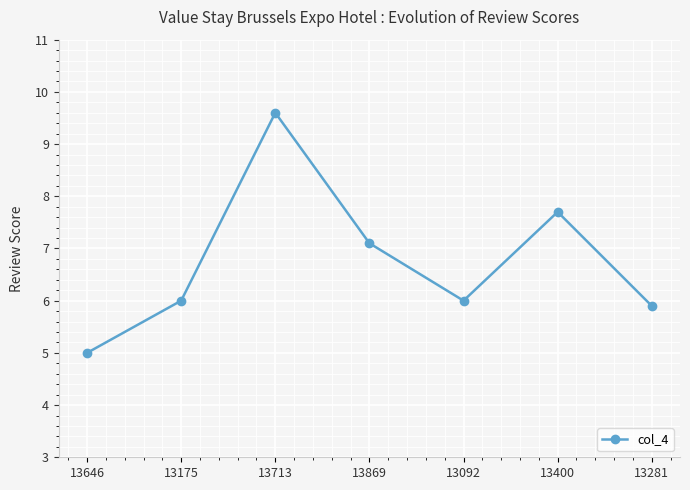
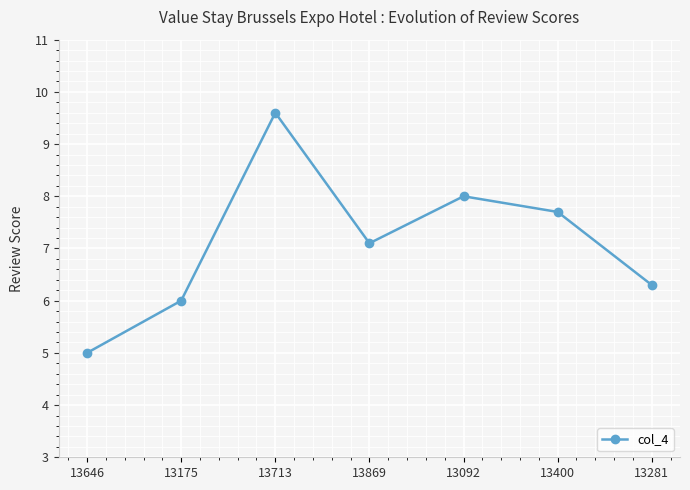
  {
    "13646": 5.0,
    "13175": 6.0,
    "13713": 9.6,
    "13869": 7.1,
-   "13092": 6,
+   "13092": 8,
    "13400": 7.7,
-   "13281": 5.9
+   "13281": 6.3
  }
